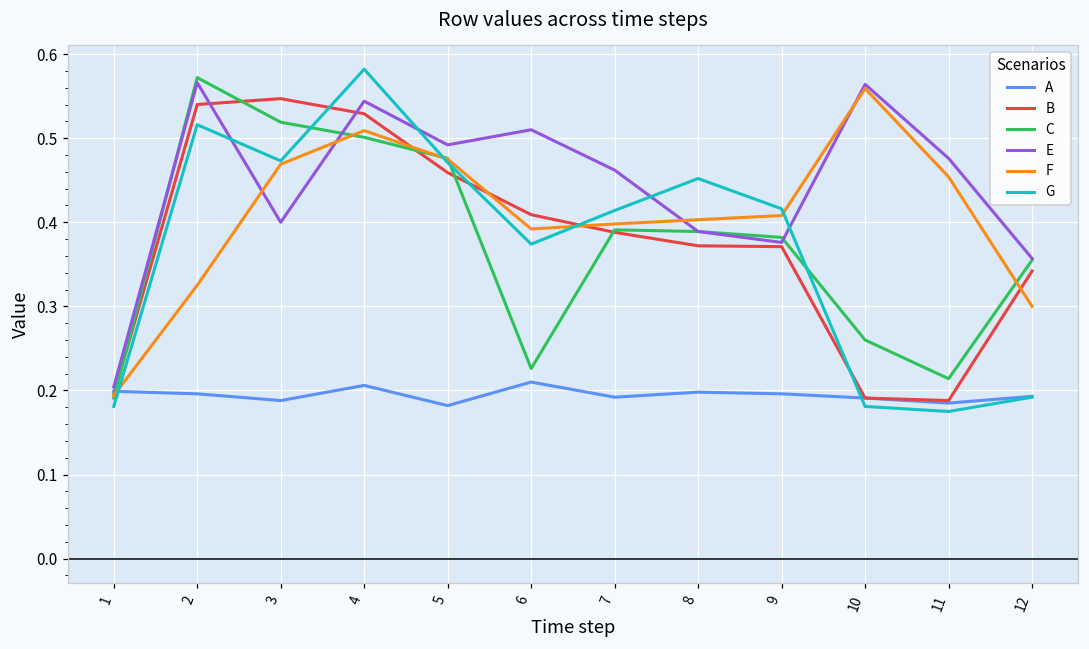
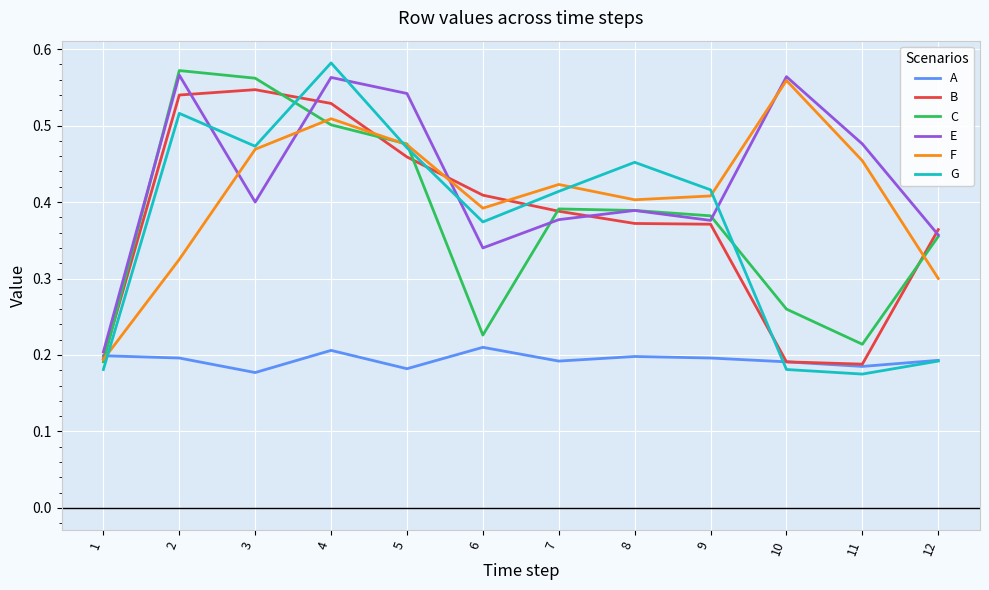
  {
    "A": {
      "1": 0.20,
      "2": 0.20,
-     "3": 0.19,
+     "3": 0.18,
      "4": 0.21,
      "5": 0.18,
      "6": 0.21,
      "7": 0.19,
      "8": 0.20,
      "9": 0.20
    },
    "B": {
      "2": 0.54,
      "3": 0.55,
      "4": 0.53,
      "5": 0.46,
      "6": 0.41,
      "8": 0.37,
      "9": 0.37,
-     "12": 0.34
+     "12": 0.36
    },
    "C": {
      "2": 0.57,
-     "3": 0.52,
+     "3": 0.56,
      "4": 0.50,
      "6": 0.23,
      "9": 0.38,
      "10": 0.26,
      "11": 0.21
    },
    "E": {
      "1": 0.20,
      "2": 0.57,
      "3": 0.40,
-     "4": 0.54,
-     "5": 0.49,
-     "6": 0.51,
-     "7": 0.46,
+     "4": 0.56,
+     "5": 0.54,
+     "6": 0.34,
+     "7": 0.38,
      "9": 0.38,
      "10": 0.56,
      "11": 0.48
    },
    "F": {
      "2": 0.33,
      "3": 0.47,
      "4": 0.51,
      "6": 0.39,
-     "7": 0.40,
+     "7": 0.42,
      "8": 0.40,
      "9": 0.41,
      "10": 0.56,
      "11": 0.45,
      "12": 0.30
    },
    "G": {
      "1": 0.18,
      "2": 0.52,
      "3": 0.47,
      "4": 0.58,
      "5": 0.47,
      "6": 0.37,
      "7": 0.41,
      "8": 0.45,
      "9": 0.42,
      "10": 0.18,
      "11": 0.18
    }
  }
